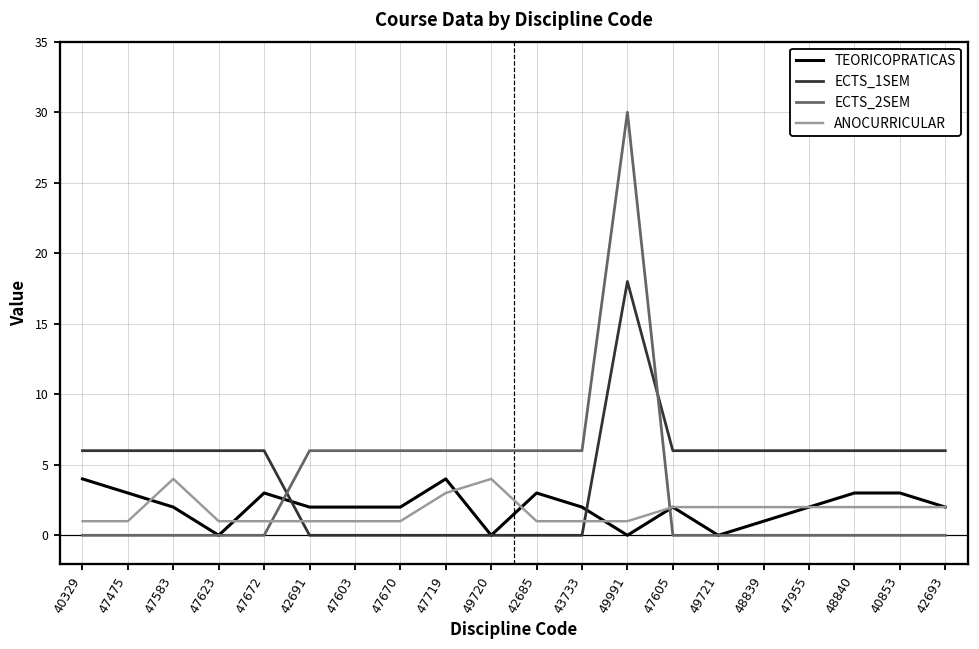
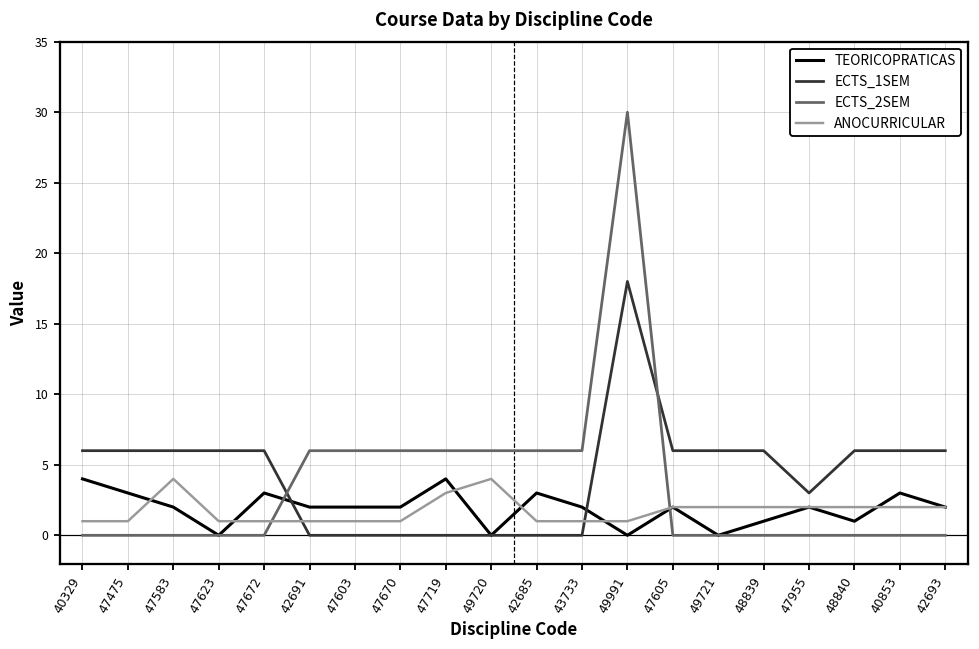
  {
    "TEORICOPRATICAS": {
      "40329": 4,
      "47475": 3,
      "47583": 2,
      "47672": 3,
      "42691": 2,
      "47603": 2,
      "47670": 2,
      "47719": 4,
      "42685": 3,
      "43733": 2,
      "49991": 0,
      "48839": 1,
-     "48840": 3,
+     "48840": 1,
      "40853": 3
    },
    "ECTS_1SEM": {
      "40329": 6,
      "47475": 6,
      "47583": 6,
      "47623": 6,
      "47672": 6,
      "42691": 0,
      "47603": 0,
      "47670": 0,
      "47719": 0,
      "42685": 0,
      "43733": 0,
      "49991": 18,
      "47605": 6,
      "49721": 6,
      "48839": 6,
-     "47955": 6,
+     "47955": 3,
      "48840": 6,
      "40853": 6,
      "42693": 6
    },
    "ECTS_2SEM": {
      "40329": 0,
      "47475": 0,
      "47583": 0,
      "47672": 0,
      "42691": 6,
      "47603": 6,
      "47670": 6,
      "47719": 6,
      "49720": 6,
      "42685": 6,
      "43733": 6,
      "49991": 30,
      "47605": 0,
      "48839": 0,
      "47955": 0,
      "48840": 0,
      "40853": 0,
      "42693": 0
    },
    "ANOCURRICULAR": {
      "40329": 1,
      "47475": 1,
      "47583": 4,
      "47623": 1,
      "47672": 1,
      "42691": 1,
      "47603": 1,
      "47670": 1,
      "47719": 3,
      "49720": 4,
      "42685": 1,
      "43733": 1,
      "49991": 1,
      "49721": 2,
      "48839": 2,
      "48840": 2,
      "40853": 2
    }
  }
